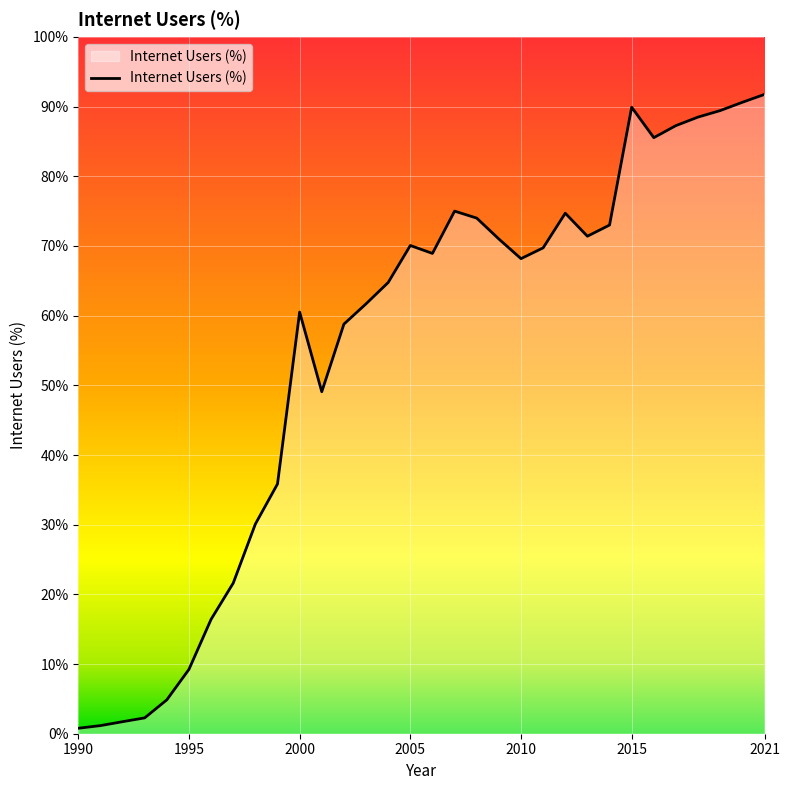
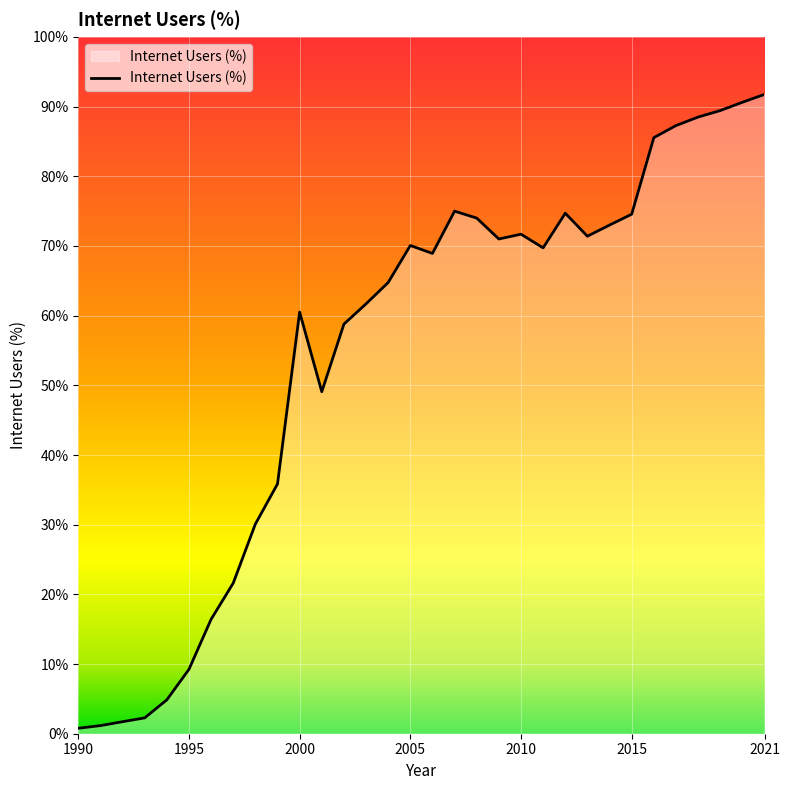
  {
    "1990": "1%",
    "1995": "9%",
    "2000": "61%",
    "2005": "70%",
-   "2010": "68%",
-   "2015": "90%",
+   "2010": "72%",
+   "2015": "75%",
    "2021": "92%"
  }
